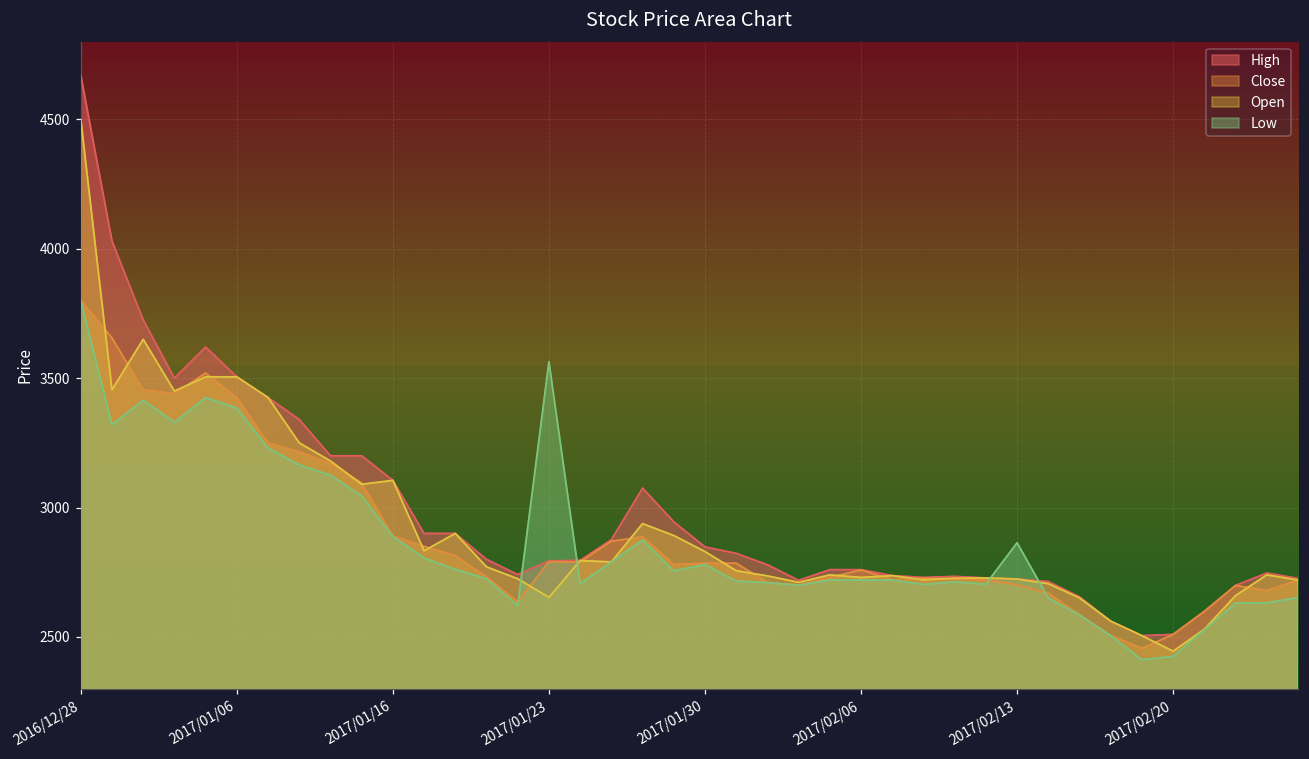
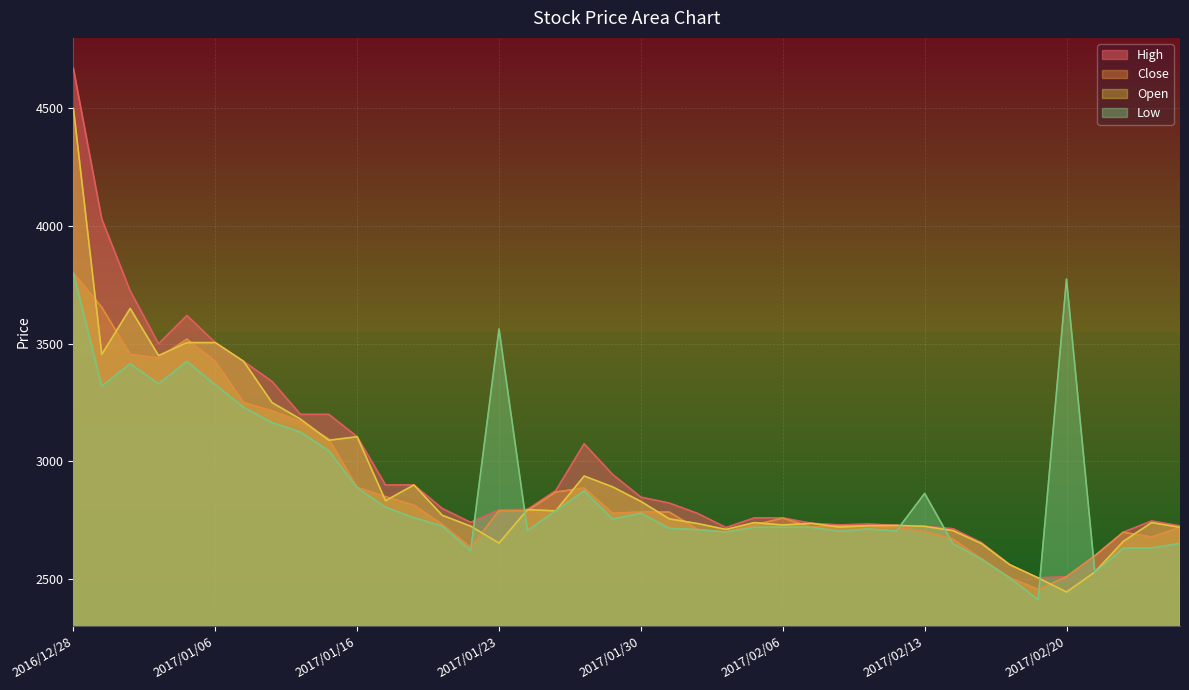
  {
    "Low": {
-     "2017/01/06": 3390,
+     "2017/01/06": 3330,
      "2017/01/23": 3560,
      "2017/02/13": 2860,
-     "2017/02/20": 2430
+     "2017/02/20": 3780
    }
  }
